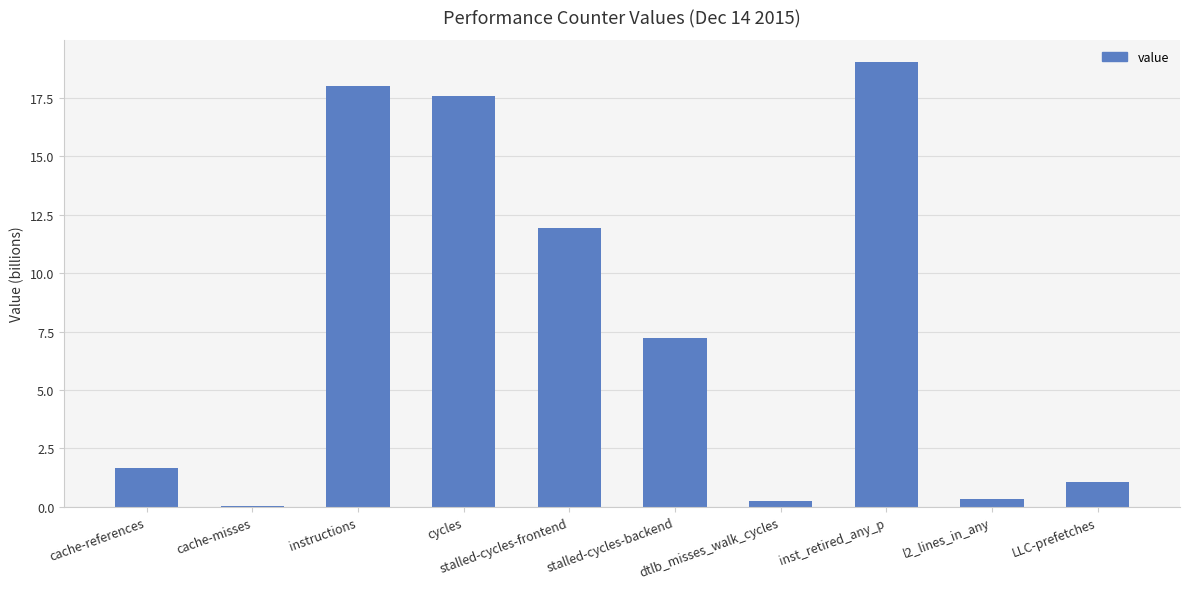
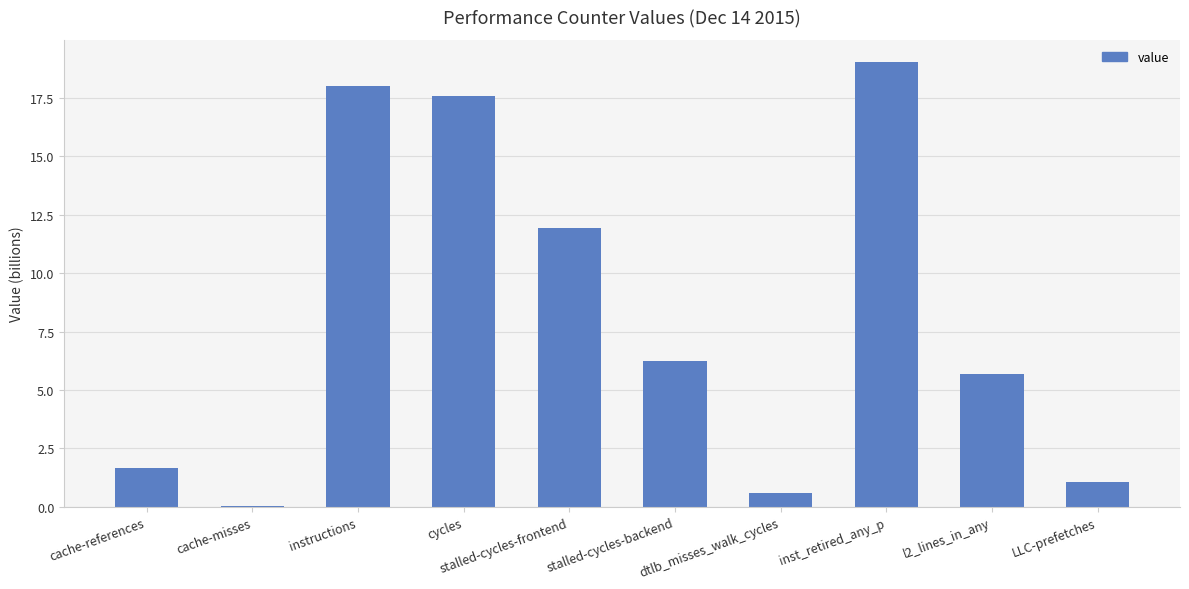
  {
    "cache-references": 1.6,
    "instructions": 18.0,
    "cycles": 17.6,
    "stalled-cycles-frontend": 11.9,
-   "stalled-cycles-backend": 7.2,
-   "dtlb_misses_walk_cycles": 0.2,
+   "stalled-cycles-backend": 6.2,
+   "dtlb_misses_walk_cycles": 0.6,
    "inst_retired_any_p": 19.0,
-   "l2_lines_in_any": 0.3,
+   "l2_lines_in_any": 5.7,
    "LLC-prefetches": 1.1
  }
